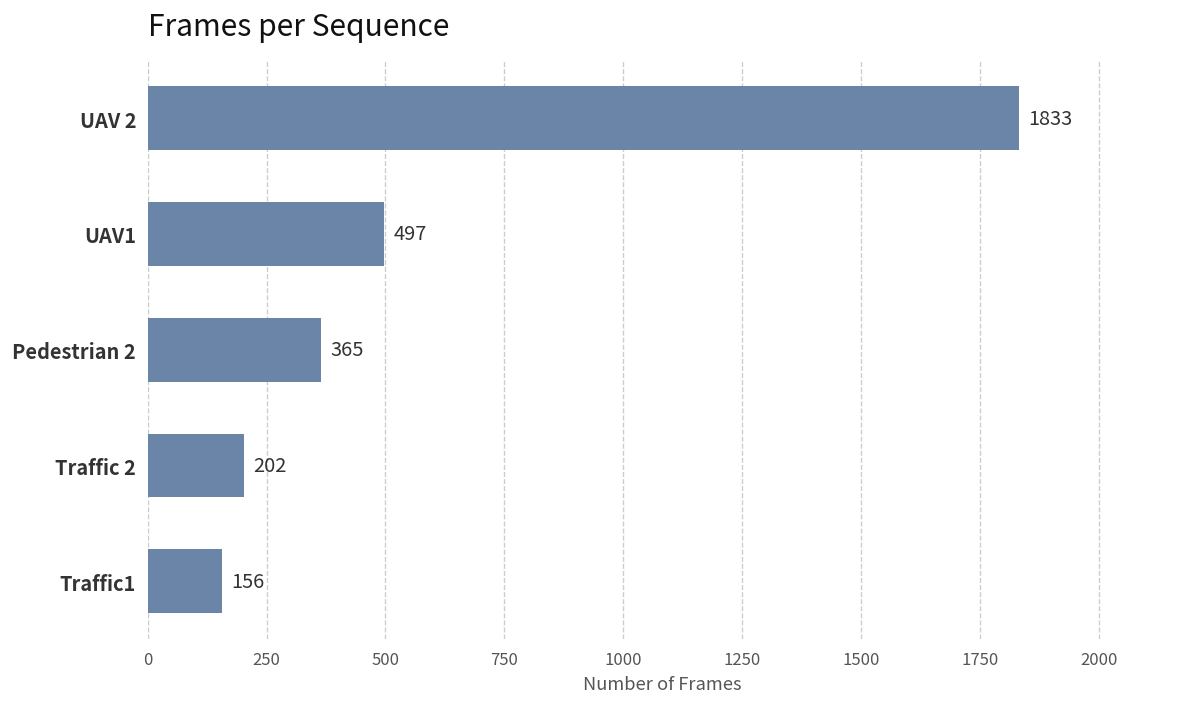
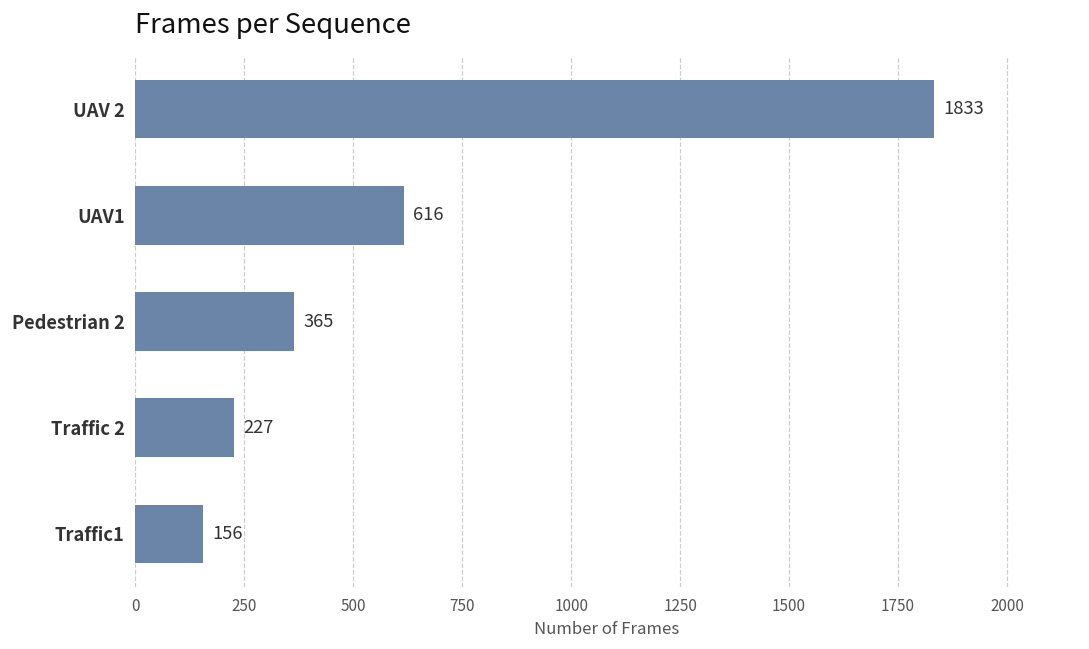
  {
    "UAV 2": 1833,
-   "UAV1": 497,
+   "UAV1": 616,
    "Pedestrian 2": 365,
-   "Traffic 2": 202,
+   "Traffic 2": 227,
    "Traffic1": 156
  }
